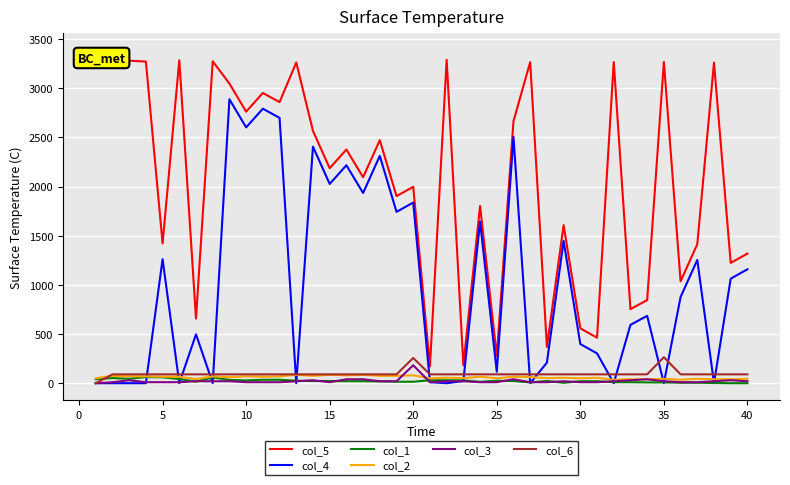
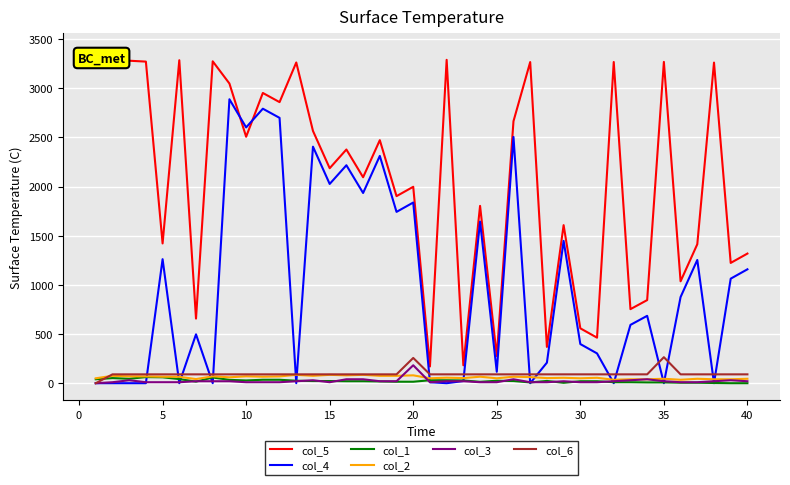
  {
    "col_5": {
      "5": 1400,
-     "10": 2800,
+     "10": 2500,
      "15": 2200,
      "20": 2000,
      "25": 300,
      "30": 600,
      "35": 3300,
      "40": 1300
    },
    "col_4": {
      "5": 1300,
      "10": 2600,
      "15": 2000,
      "20": 1800,
      "30": 400,
      "40": 1200
    },
    "col_1": {
      "20": 0
    },
    "col_2": {
      "20": 100,
      "30": 100
    },
    "col_3": {
      "5": 0,
      "20": 200
    },
    "col_6": {
      "20": 300,
      "30": 100,
      "35": 300,
      "40": 100
    }
  }
